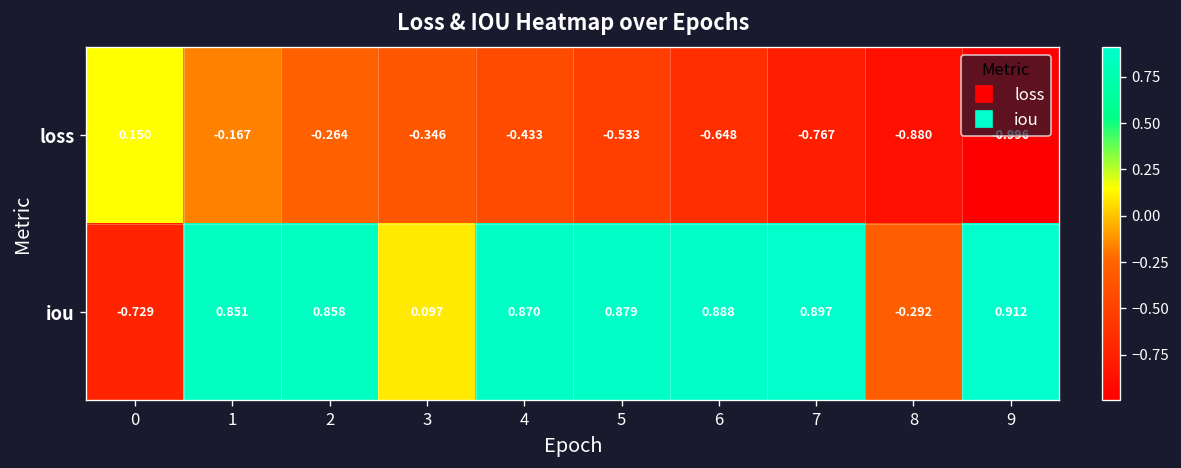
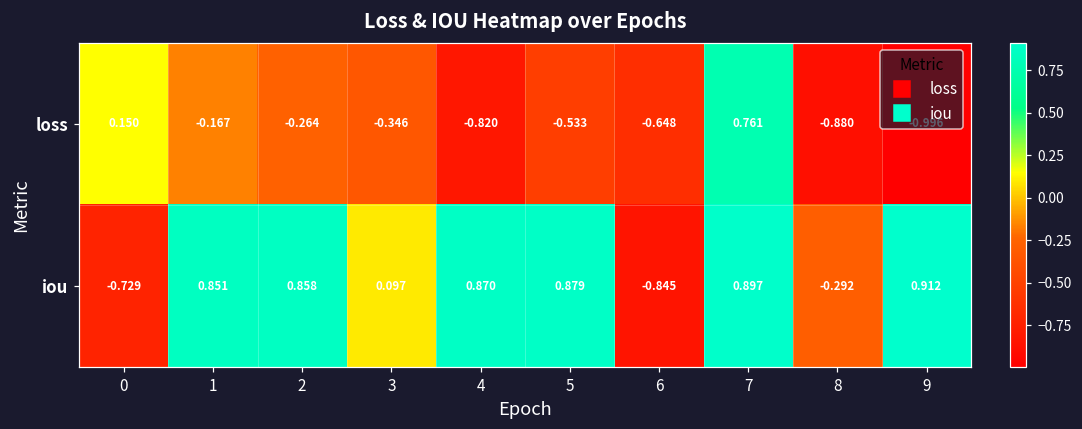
  {
    "loss": {
      "0": 0.150,
      "1": -0.167,
      "2": -0.264,
      "3": -0.346,
-     "4": -0.433,
+     "4": -0.820,
      "5": -0.533,
      "6": -0.648,
-     "7": -0.767,
+     "7": 0.761,
      "8": -0.880
    },
    "iou": {
      "0": -0.729,
      "1": 0.851,
      "2": 0.858,
      "3": 0.097,
      "4": 0.870,
      "5": 0.879,
-     "6": 0.888,
+     "6": -0.845,
      "7": 0.897,
      "8": -0.292,
      "9": 0.912
    }
  }
